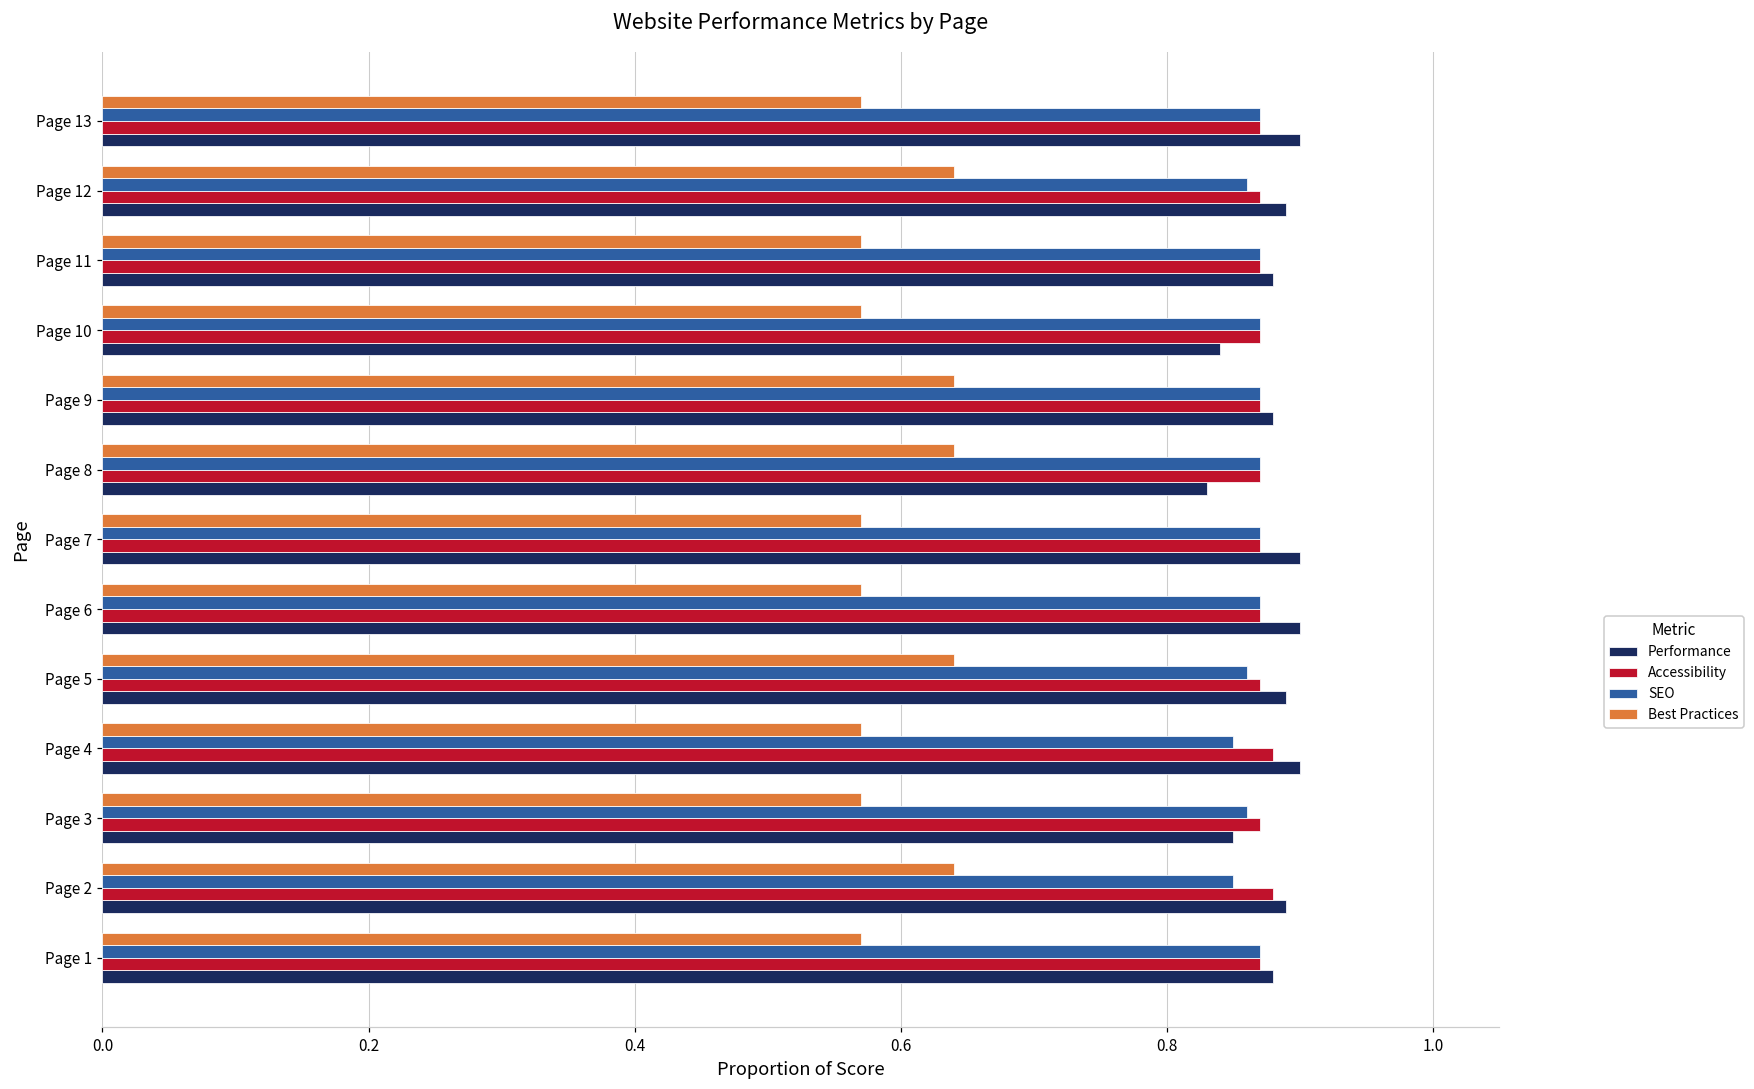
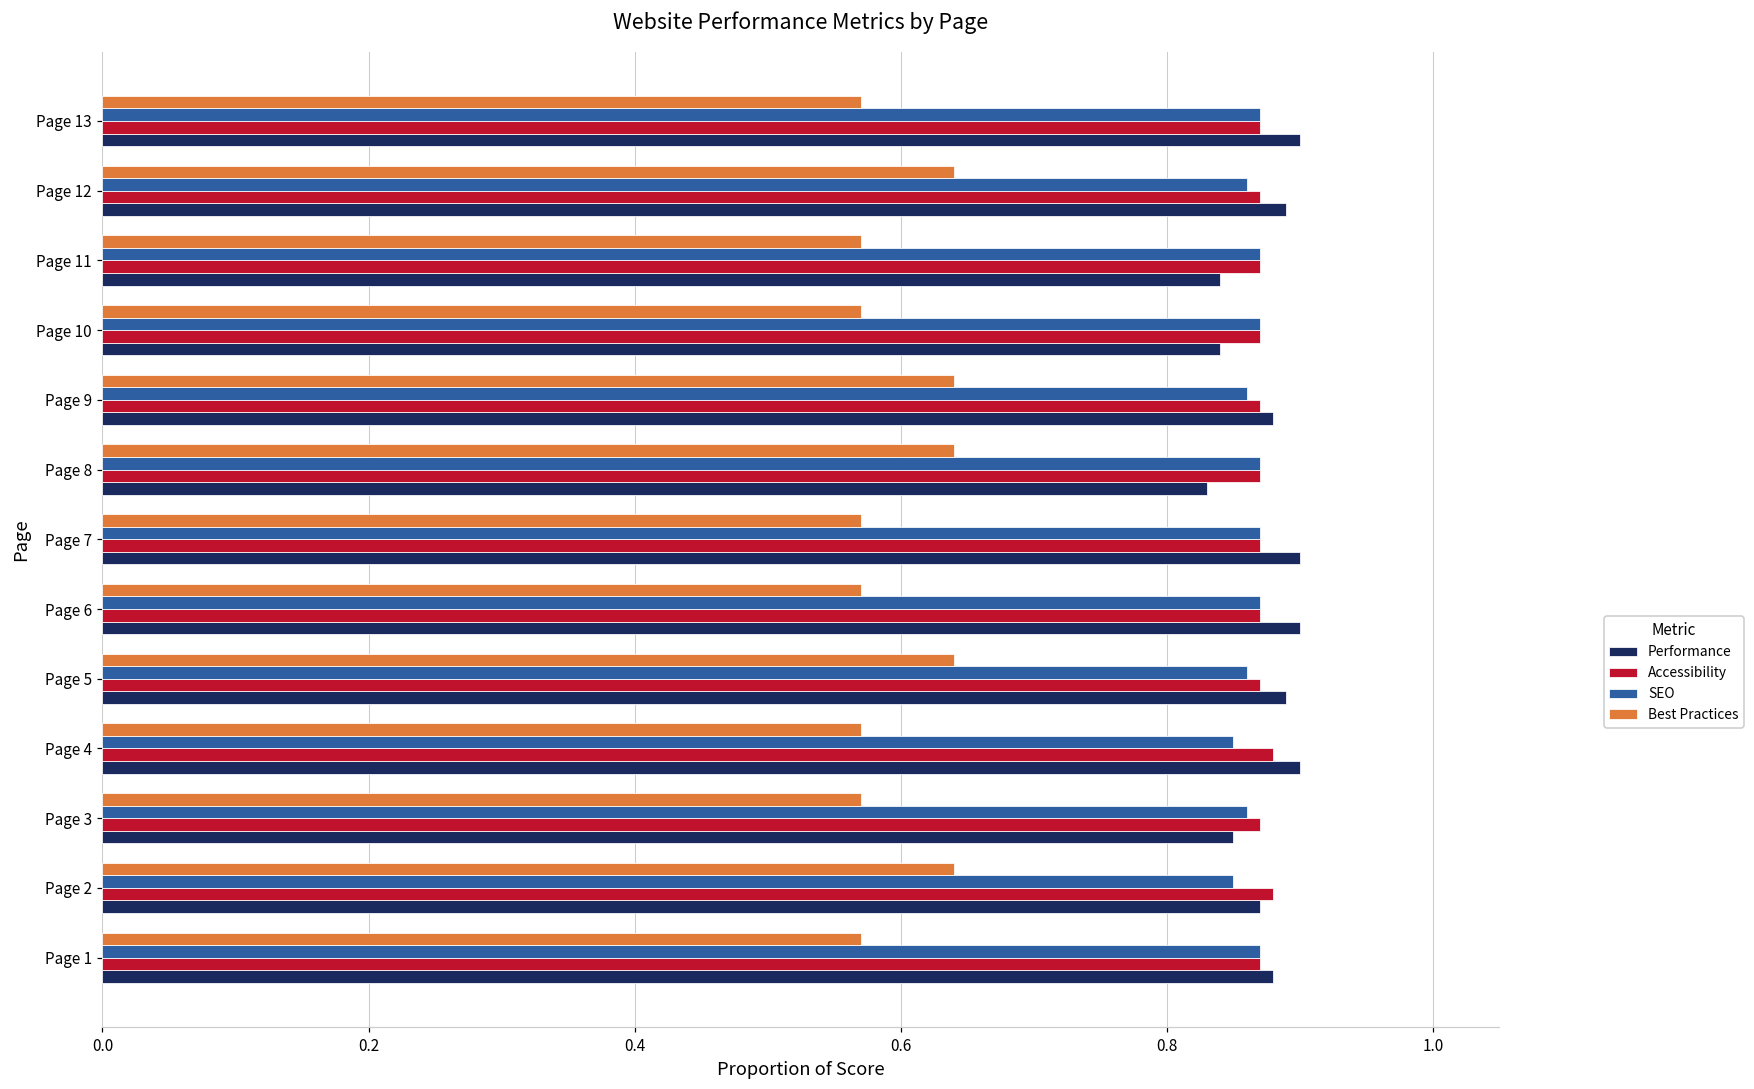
  {
    "Performance": {
      "Page 13": 0.900,
      "Page 12": 0.890,
-     "Page 11": 0.880,
+     "Page 11": 0.840,
      "Page 10": 0.840,
      "Page 9": 0.880,
      "Page 8": 0.830,
      "Page 7": 0.900,
      "Page 6": 0.900,
      "Page 5": 0.890,
      "Page 4": 0.900,
      "Page 3": 0.850,
-     "Page 2": 0.890,
+     "Page 2": 0.870,
      "Page 1": 0.880
    },
    "Accessibility": {
      "Page 13": 0.870,
      "Page 12": 0.870,
      "Page 11": 0.870,
      "Page 10": 0.870,
      "Page 9": 0.870,
      "Page 8": 0.870,
      "Page 7": 0.870,
      "Page 6": 0.870,
      "Page 5": 0.870,
      "Page 4": 0.880,
      "Page 3": 0.870,
      "Page 2": 0.880,
      "Page 1": 0.870
    },
    "SEO": {
      "Page 13": 0.870,
      "Page 12": 0.860,
      "Page 11": 0.870,
      "Page 10": 0.870,
-     "Page 9": 0.870,
+     "Page 9": 0.860,
      "Page 8": 0.870,
      "Page 7": 0.870,
      "Page 6": 0.870,
      "Page 5": 0.860,
      "Page 4": 0.850,
      "Page 3": 0.860,
      "Page 2": 0.850,
      "Page 1": 0.870
    },
    "Best Practices": {
      "Page 13": 0.570,
      "Page 12": 0.640,
      "Page 11": 0.570,
      "Page 10": 0.570,
      "Page 9": 0.640,
      "Page 8": 0.640,
      "Page 7": 0.570,
      "Page 6": 0.570,
      "Page 5": 0.640,
      "Page 4": 0.570,
      "Page 3": 0.570,
      "Page 2": 0.640,
      "Page 1": 0.570
    }
  }
